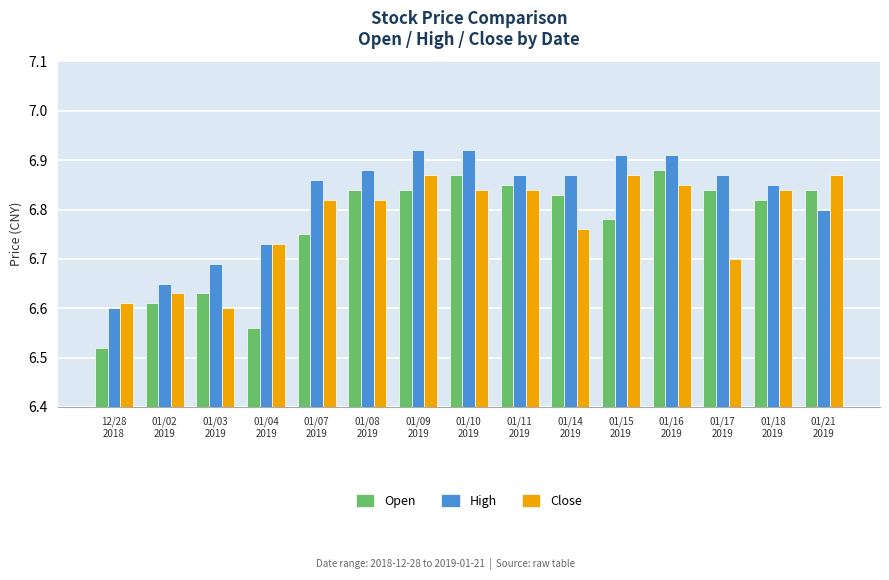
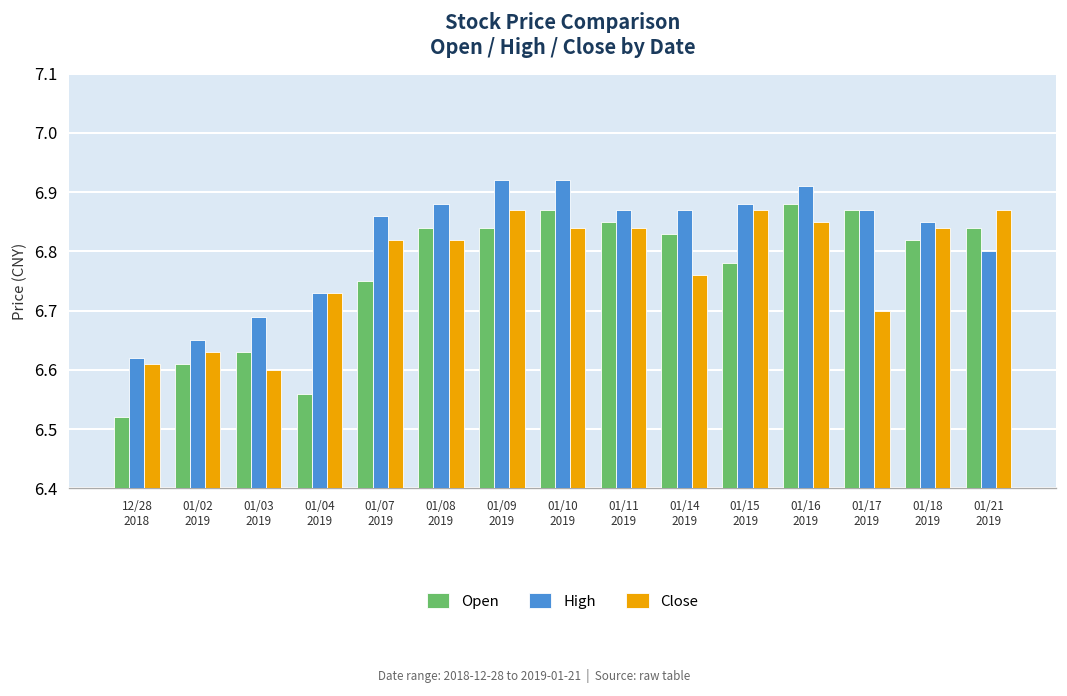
  {
    "Open": {
      "12/28 2018": 6.52,
      "01/02 2019": 6.61,
      "01/03 2019": 6.63,
      "01/04 2019": 6.56,
      "01/07 2019": 6.75,
      "01/08 2019": 6.84,
      "01/09 2019": 6.84,
      "01/10 2019": 6.87,
      "01/11 2019": 6.85,
      "01/14 2019": 6.83,
      "01/15 2019": 6.78,
      "01/16 2019": 6.88,
-     "01/17 2019": 6.84,
+     "01/17 2019": 6.87,
      "01/18 2019": 6.82,
      "01/21 2019": 6.84
    },
    "High": {
-     "12/28 2018": 6.60,
+     "12/28 2018": 6.62,
      "01/02 2019": 6.65,
      "01/03 2019": 6.69,
      "01/04 2019": 6.73,
      "01/07 2019": 6.86,
      "01/08 2019": 6.88,
      "01/09 2019": 6.92,
      "01/10 2019": 6.92,
      "01/11 2019": 6.87,
      "01/14 2019": 6.87,
-     "01/15 2019": 6.91,
+     "01/15 2019": 6.88,
      "01/16 2019": 6.91,
      "01/17 2019": 6.87,
      "01/18 2019": 6.85,
      "01/21 2019": 6.80
    },
    "Close": {
      "12/28 2018": 6.61,
      "01/02 2019": 6.63,
      "01/03 2019": 6.60,
      "01/04 2019": 6.73,
      "01/07 2019": 6.82,
      "01/08 2019": 6.82,
      "01/09 2019": 6.87,
      "01/10 2019": 6.84,
      "01/11 2019": 6.84,
      "01/14 2019": 6.76,
      "01/15 2019": 6.87,
      "01/16 2019": 6.85,
      "01/17 2019": 6.70,
      "01/18 2019": 6.84,
      "01/21 2019": 6.87
    }
  }
